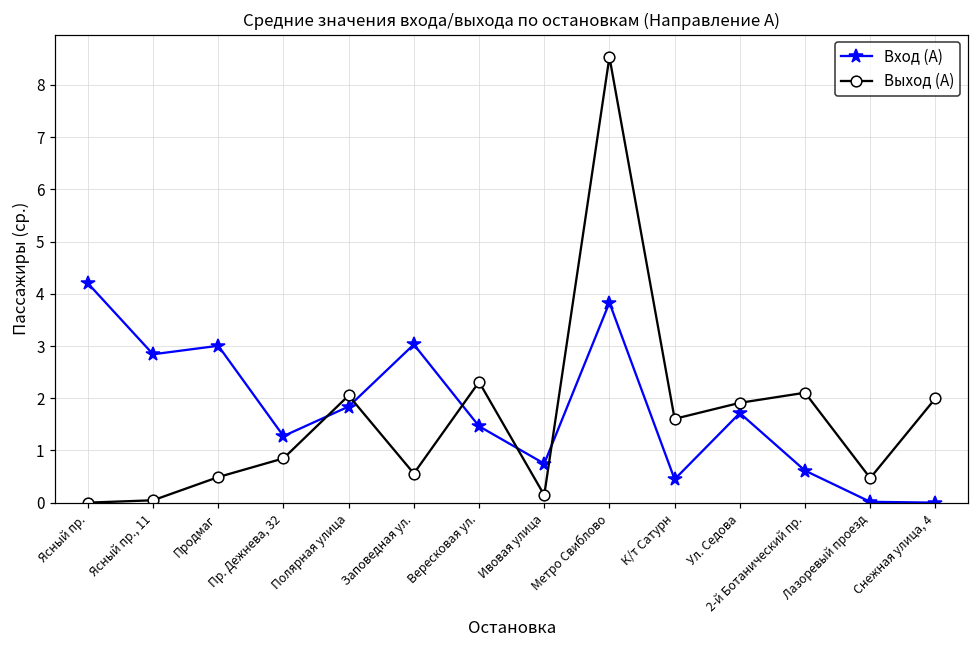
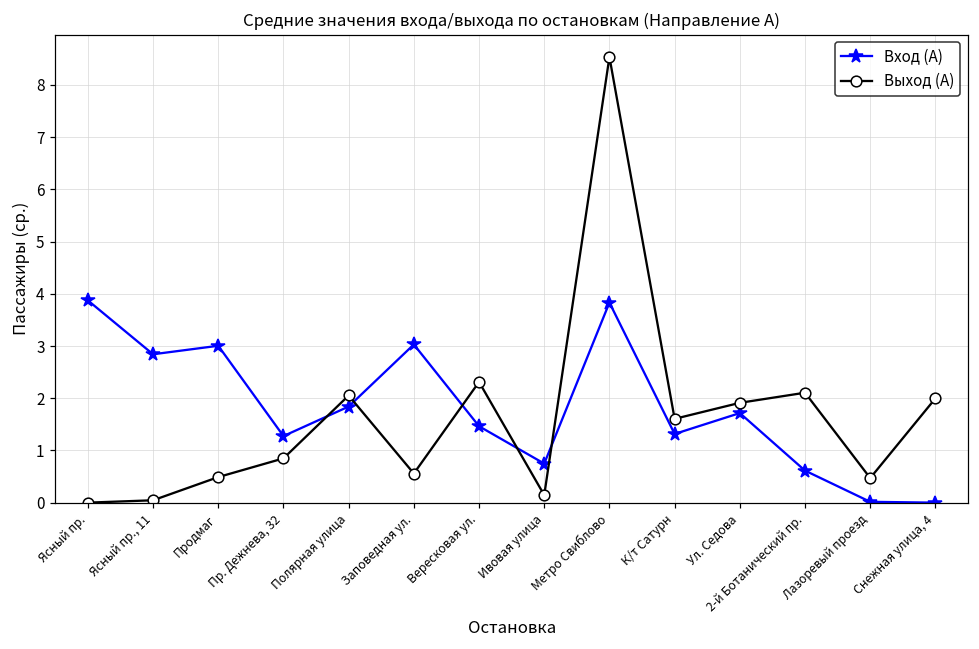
  {
    "Вход (А)": {
-     "Ясный пр.": 4.2,
+     "Ясный пр.": 3.9,
      "Ясный пр., 11": 2.8,
      "Продмаг": 3.0,
      "Пр. Дежнева, 32": 1.3,
      "Полярная улица": 1.8,
      "Заповедная ул.": 3.0,
      "Вересковая ул.": 1.5,
      "Ивовая улица": 0.7,
      "Метро Свиблово": 3.8,
-     "К/т Сатурн": 0.4,
+     "К/т Сатурн": 1.3,
      "Ул. Седова": 1.7,
      "2-й Ботанический пр.": 0.6,
      "Лазоревый проезд": 0.0,
      "Снежная улица, 4": 0.0
    },
    "Выход (А)": {
      "Ясный пр.": 0.0,
      "Ясный пр., 11": 0.0,
      "Продмаг": 0.5,
      "Пр. Дежнева, 32": 0.8,
      "Полярная улица": 2.1,
      "Заповедная ул.": 0.6,
      "Вересковая ул.": 2.3,
      "Ивовая улица": 0.1,
      "Метро Свиблово": 8.5,
      "К/т Сатурн": 1.6,
      "Ул. Седова": 1.9,
      "2-й Ботанический пр.": 2.1,
      "Лазоревый проезд": 0.5,
      "Снежная улица, 4": 2.0
    }
  }
